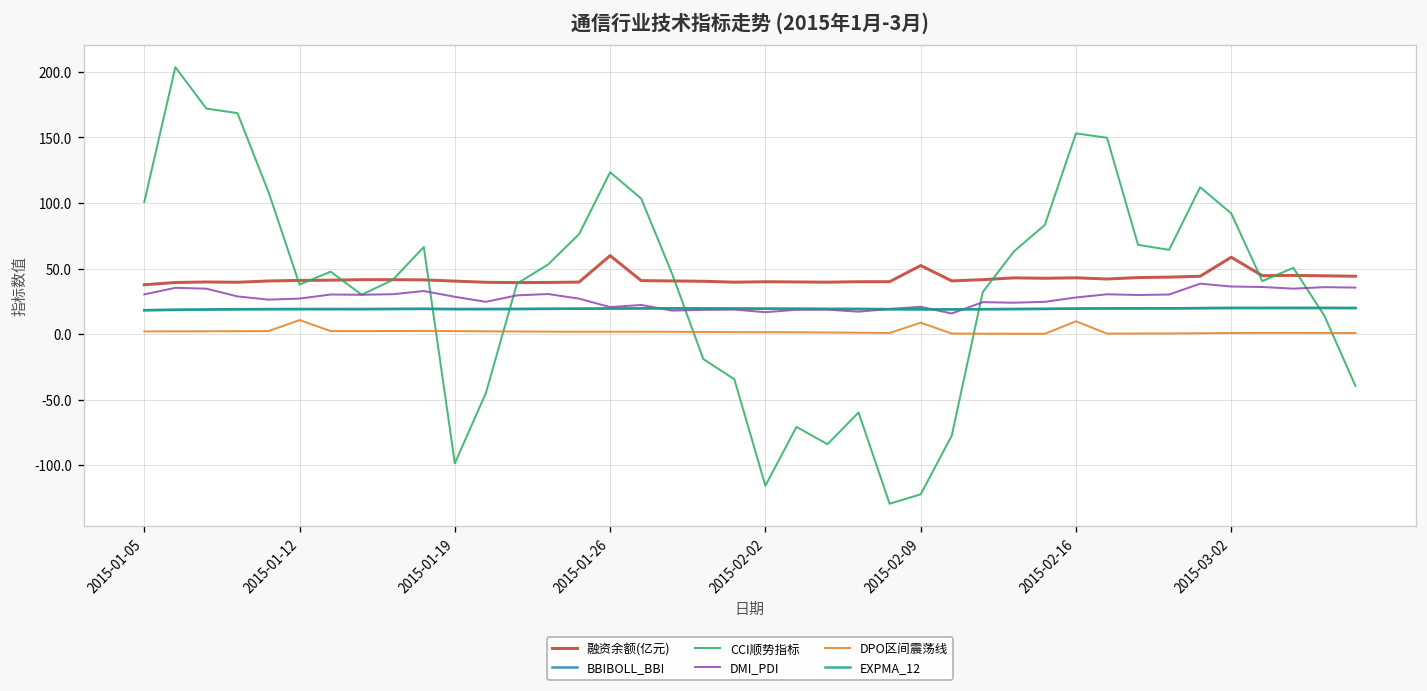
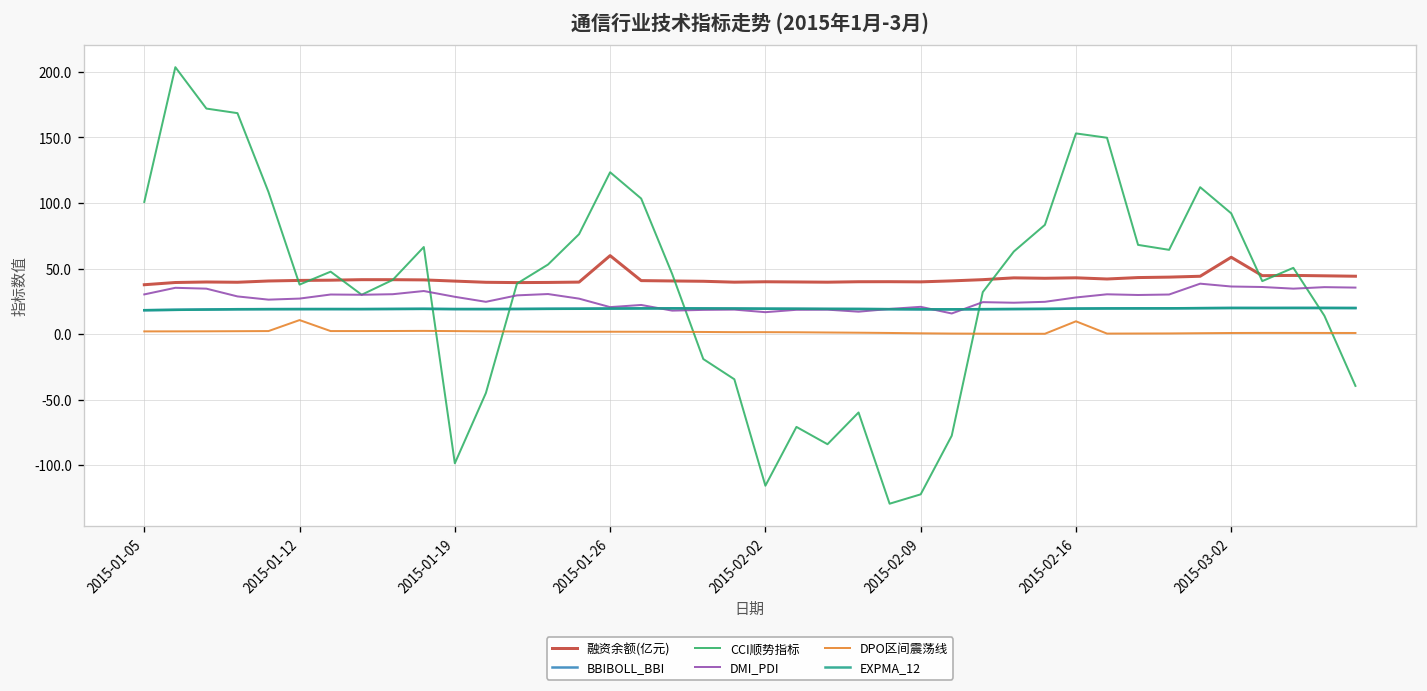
  {
    "融资余额(亿元)": {
      "2015-01-05": 38,
      "2015-01-12": 41,
      "2015-01-19": 40,
      "2015-01-26": 60,
      "2015-02-02": 40,
-     "2015-02-09": 52,
+     "2015-02-09": 40,
      "2015-02-16": 43,
      "2015-03-02": 59
    },
    "DMI_PDI": {
      "2015-01-05": 30,
      "2015-01-12": 27,
      "2015-01-19": 28,
      "2015-02-02": 17,
      "2015-02-16": 28,
      "2015-03-02": 36
    },
    "DPO区间震荡线": {
      "2015-01-05": 2,
      "2015-01-12": 11,
      "2015-01-19": 2,
      "2015-01-26": 2,
      "2015-02-02": 1,
-     "2015-02-09": 9,
+     "2015-02-09": 1,
      "2015-02-16": 10,
      "2015-03-02": 1
    }
  }
